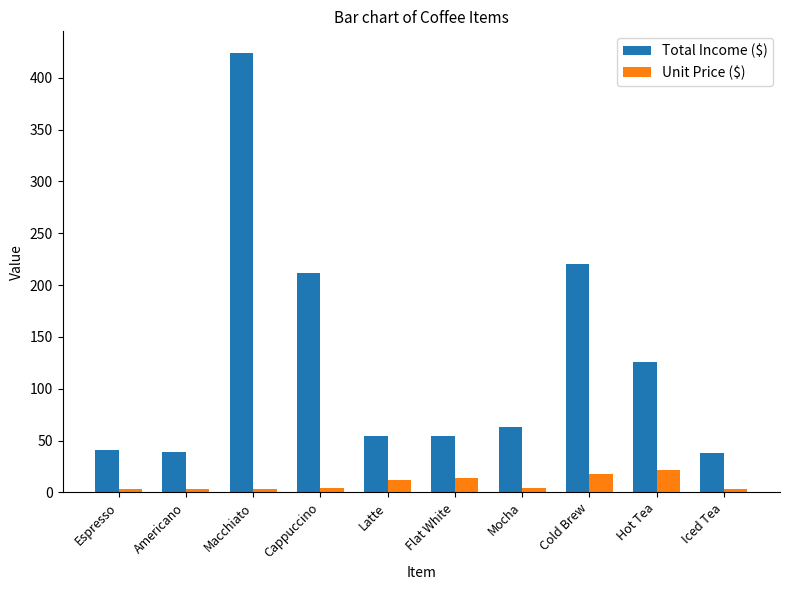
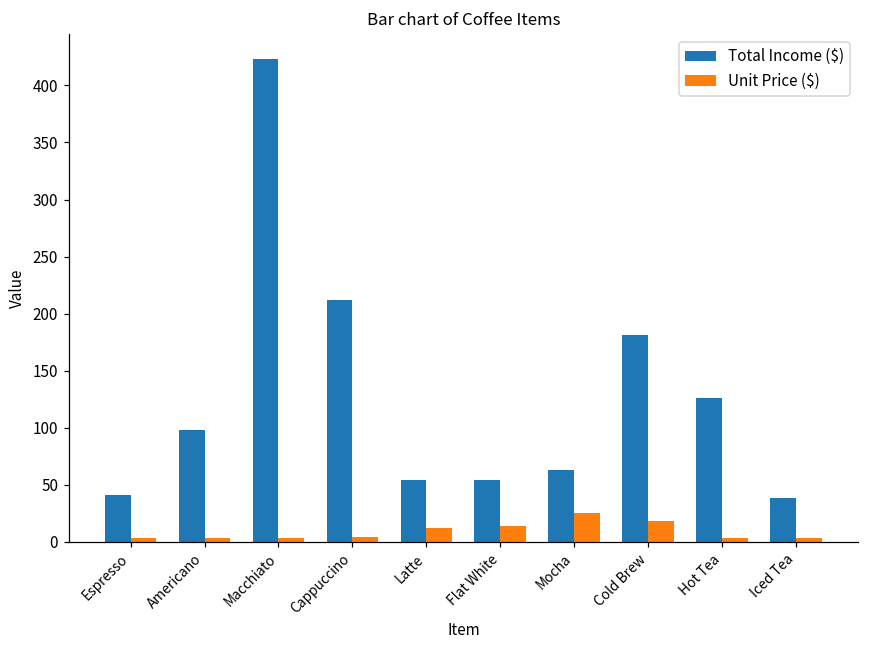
  {
    "Total Income ($)": {
      "Espresso": 41,
-     "Americano": 39,
+     "Americano": 98,
      "Macchiato": 424,
      "Cappuccino": 212,
      "Latte": 54,
      "Flat White": 54,
      "Mocha": 63,
-     "Cold Brew": 220,
+     "Cold Brew": 181,
      "Hot Tea": 126,
      "Iced Tea": 39
    },
    "Unit Price ($)": {
      "Espresso": 3,
      "Americano": 3,
      "Macchiato": 4,
      "Cappuccino": 4,
      "Latte": 12,
      "Flat White": 14,
-     "Mocha": 5,
+     "Mocha": 25,
      "Cold Brew": 18,
-     "Hot Tea": 22,
+     "Hot Tea": 3,
      "Iced Tea": 4
    }
  }
